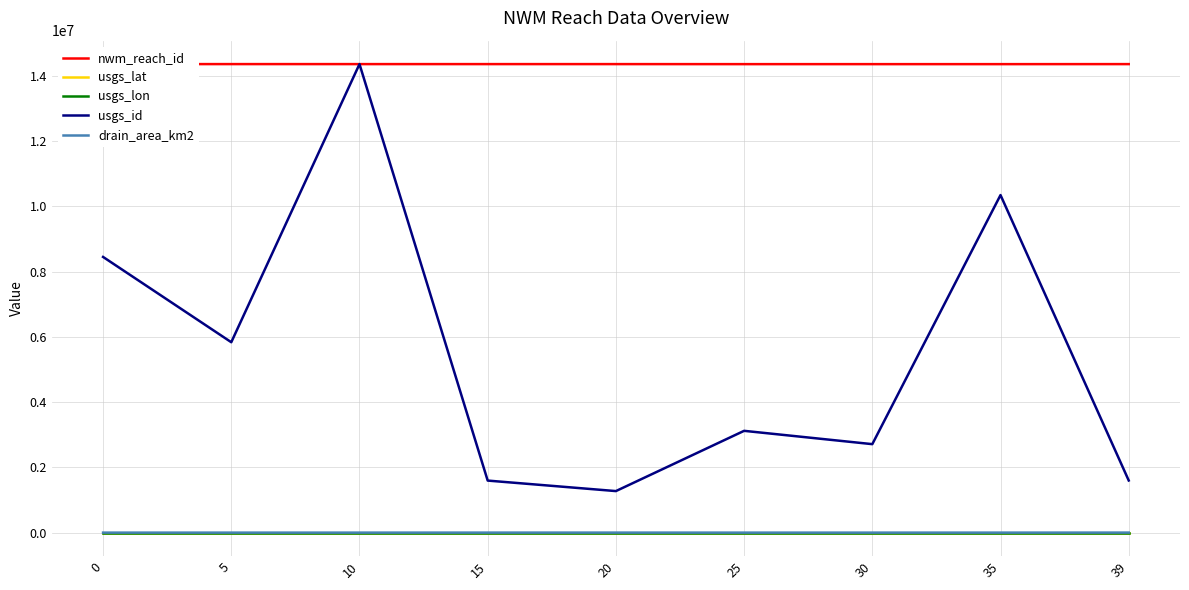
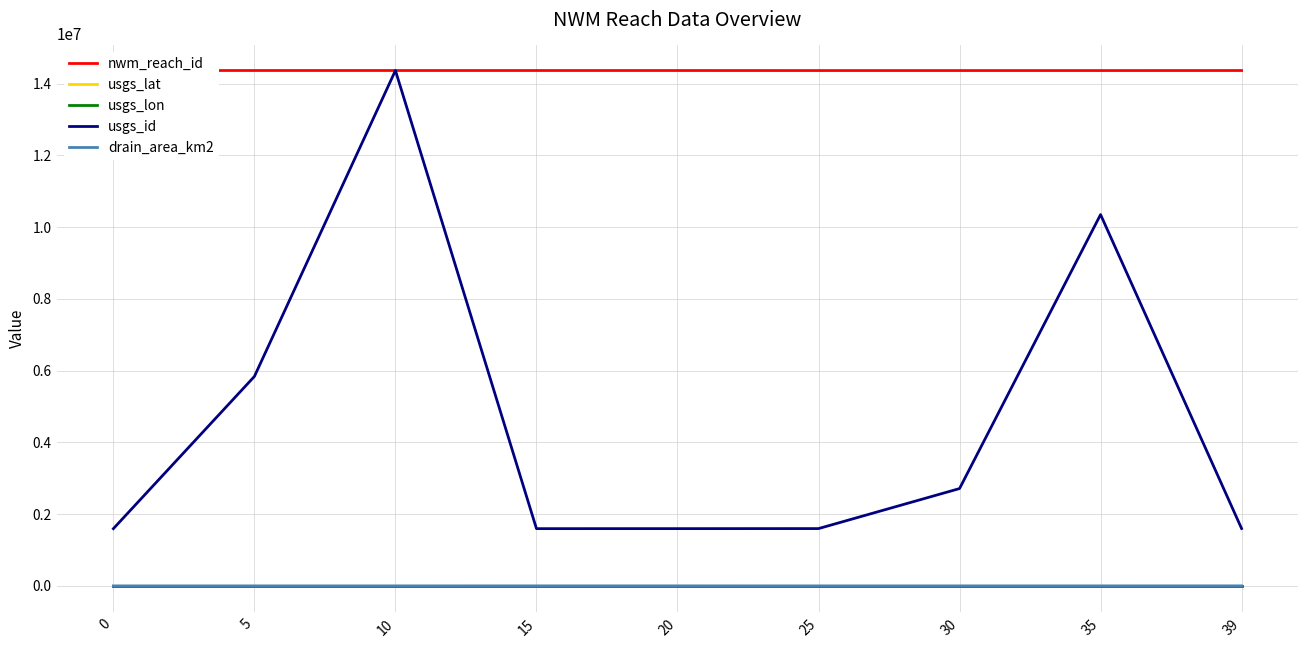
  {
    "nwm_reach_id": {
      "5": 14400000,
      "15": 14400000,
      "20": 14400000,
      "25": 14400000,
      "30": 14400000,
      "35": 14400000,
      "39": 14400000
    },
    "drain_area_km2": {
      "0": 0,
      "5": 0,
      "10": 0,
      "15": 0,
      "20": 0,
      "25": 0,
      "30": 0,
      "35": 0,
      "39": 0
    },
    "usgs_id": {
-     "0": 8500000,
+     "0": 1600000,
      "5": 5800000,
      "15": 1600000,
-     "20": 1300000,
-     "25": 3100000,
+     "20": 1600000,
+     "25": 1600000,
      "30": 2700000,
      "35": 10300000,
      "39": 1600000
    }
  }
